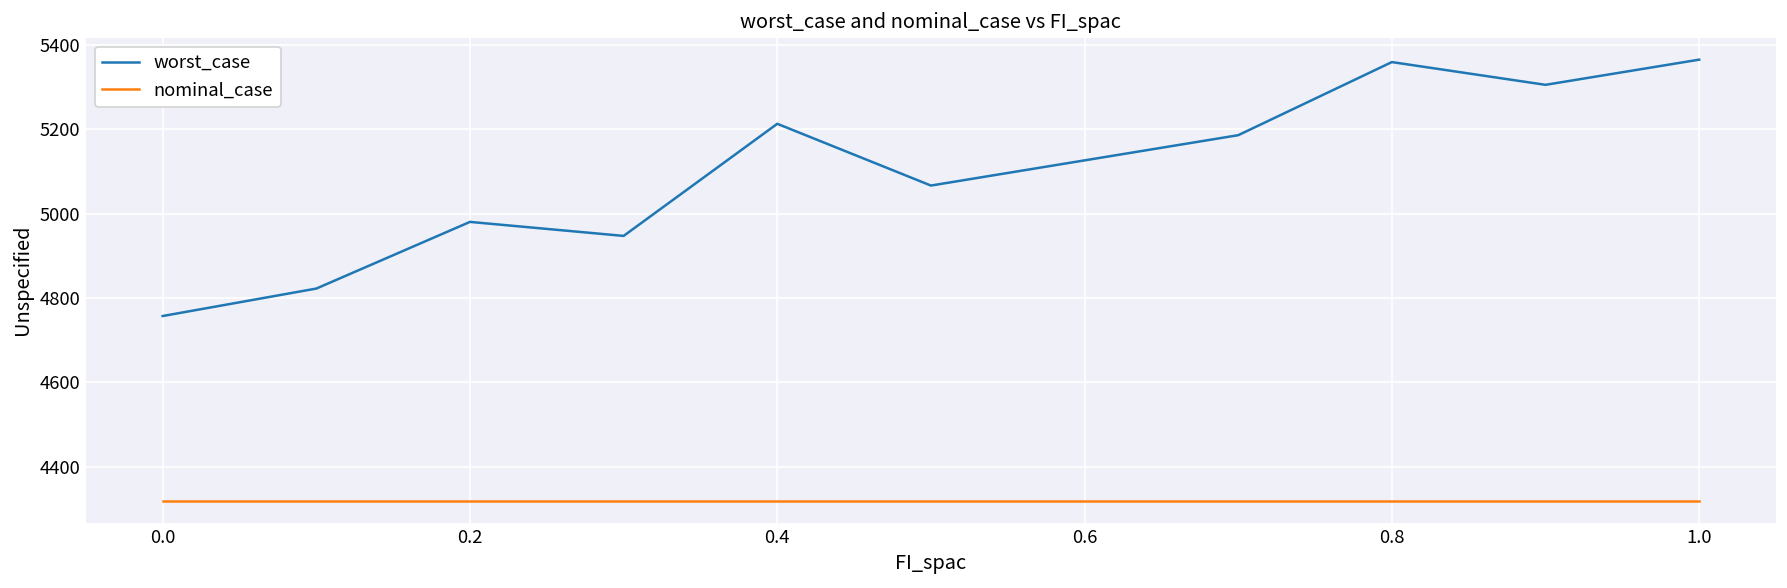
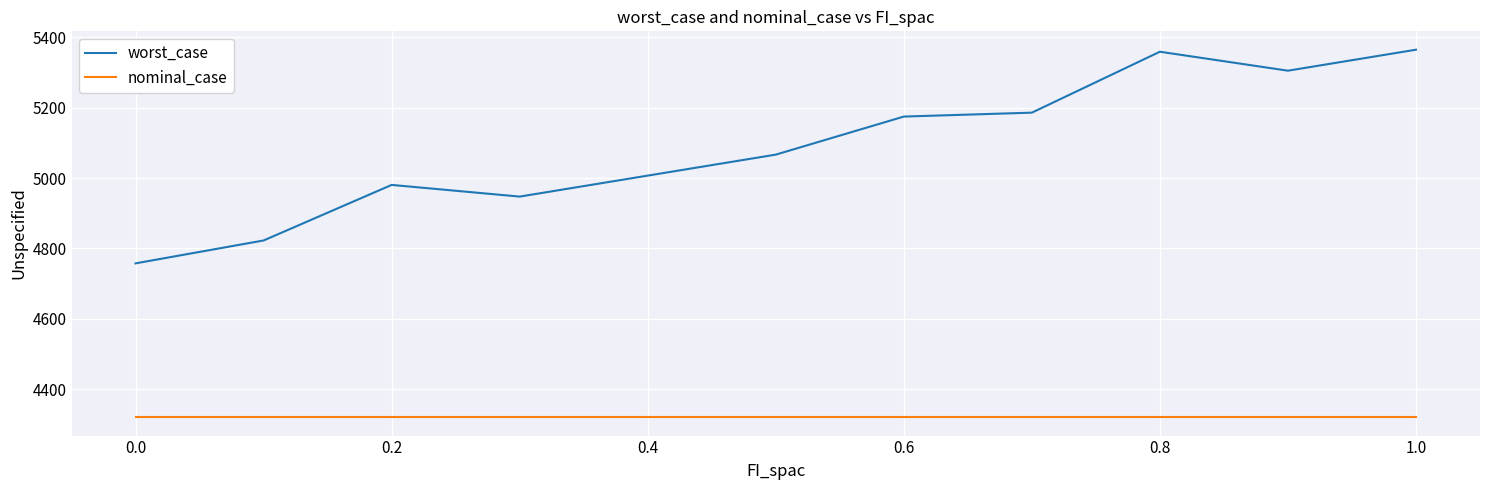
  {
    "worst_case": {
      "0.0": 4760,
      "0.2": 4980,
-     "0.4": 5210,
-     "0.6": 5130,
+     "0.4": 5010,
+     "0.6": 5170,
      "0.8": 5360,
      "1.0": 5360
    },
    "nominal_case": {
      "0.0": 4320,
      "0.2": 4320,
      "0.4": 4320,
      "0.6": 4320,
      "0.8": 4320,
      "1.0": 4320
    }
  }
